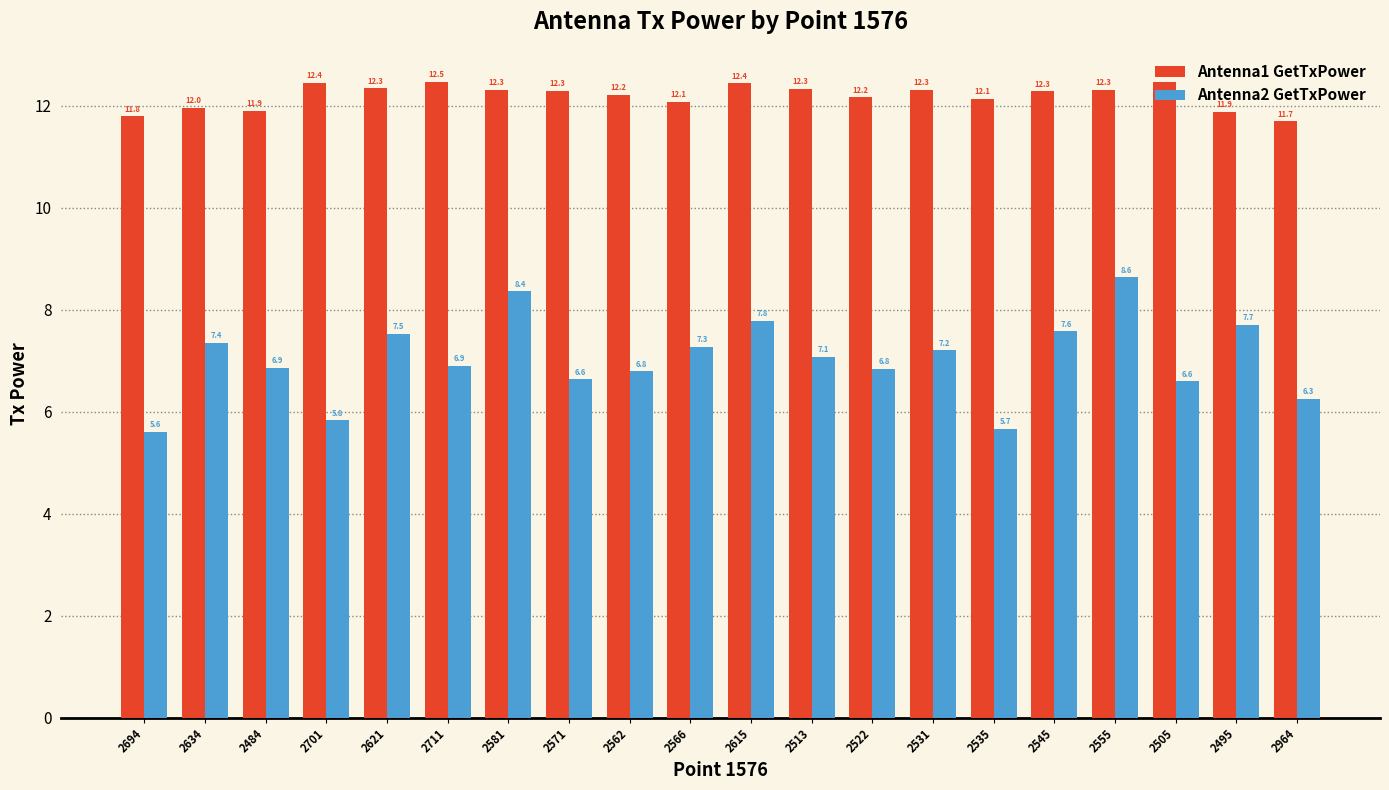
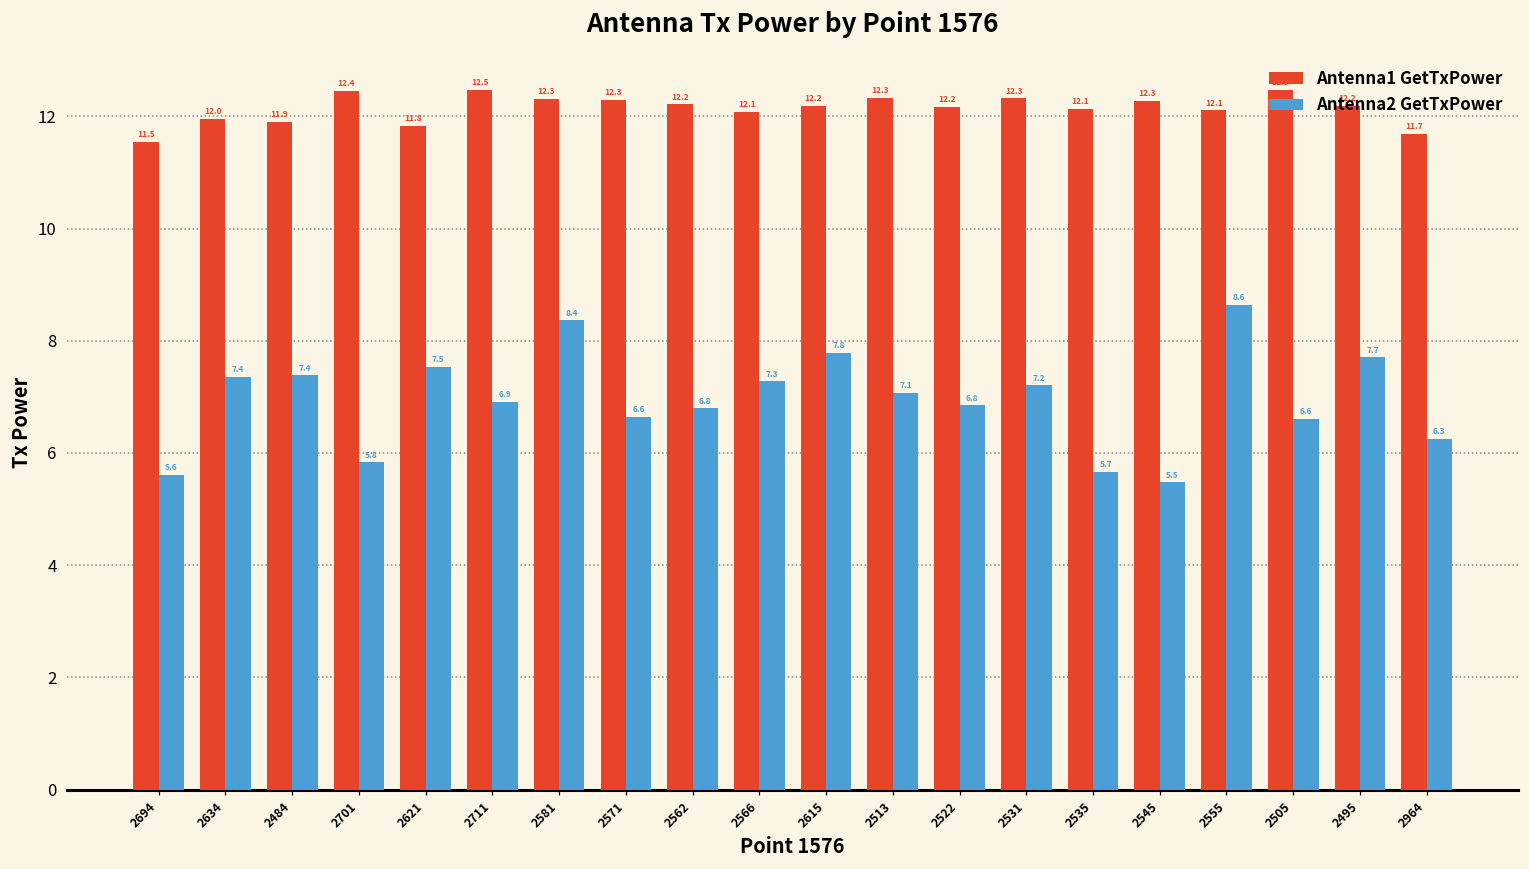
  {
    "Antenna1 GetTxPower": {
-     "2694": 11.8,
+     "2694": 11.5,
      "2634": 12.0,
      "2484": 11.9,
      "2701": 12.4,
-     "2621": 12.3,
+     "2621": 11.8,
      "2711": 12.5,
      "2581": 12.3,
      "2571": 12.3,
      "2562": 12.2,
      "2566": 12.1,
-     "2615": 12.4,
+     "2615": 12.2,
      "2513": 12.3,
      "2522": 12.2,
      "2531": 12.3,
      "2535": 12.1,
      "2545": 12.3,
-     "2555": 12.3,
-     "2495": 11.9,
+     "2555": 12.1,
+     "2495": 12.2,
      "2964": 11.7
    },
    "Antenna2 GetTxPower": {
      "2694": 5.6,
      "2634": 7.4,
-     "2484": 6.9,
+     "2484": 7.4,
      "2701": 5.8,
      "2621": 7.5,
      "2711": 6.9,
      "2581": 8.4,
      "2571": 6.6,
      "2562": 6.8,
      "2566": 7.3,
      "2615": 7.8,
      "2513": 7.1,
      "2522": 6.8,
      "2531": 7.2,
      "2535": 5.7,
-     "2545": 7.6,
+     "2545": 5.5,
      "2555": 8.6,
      "2505": 6.6,
      "2495": 7.7,
      "2964": 6.3
    }
  }
